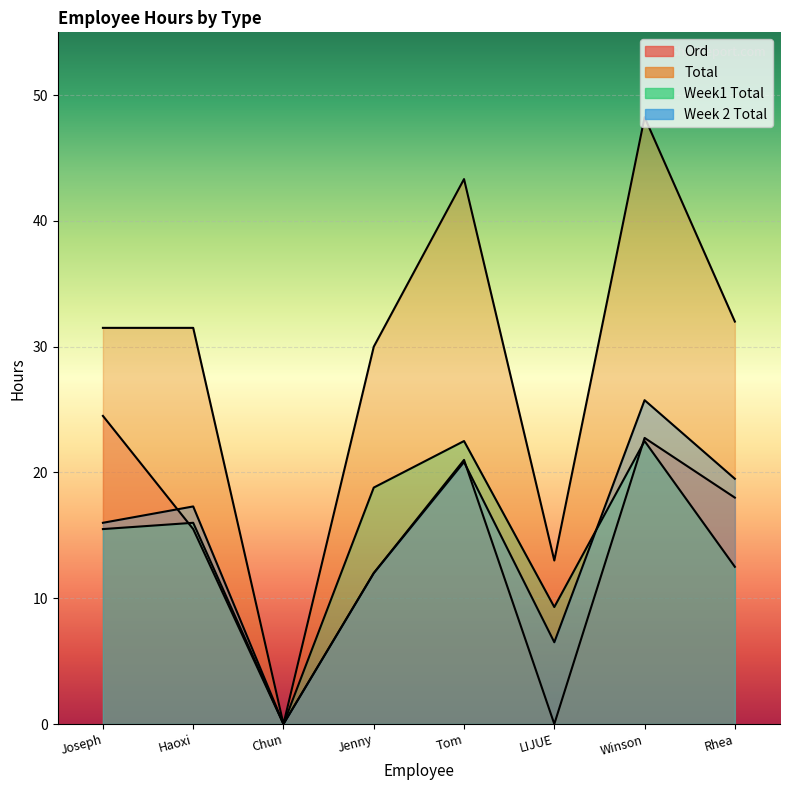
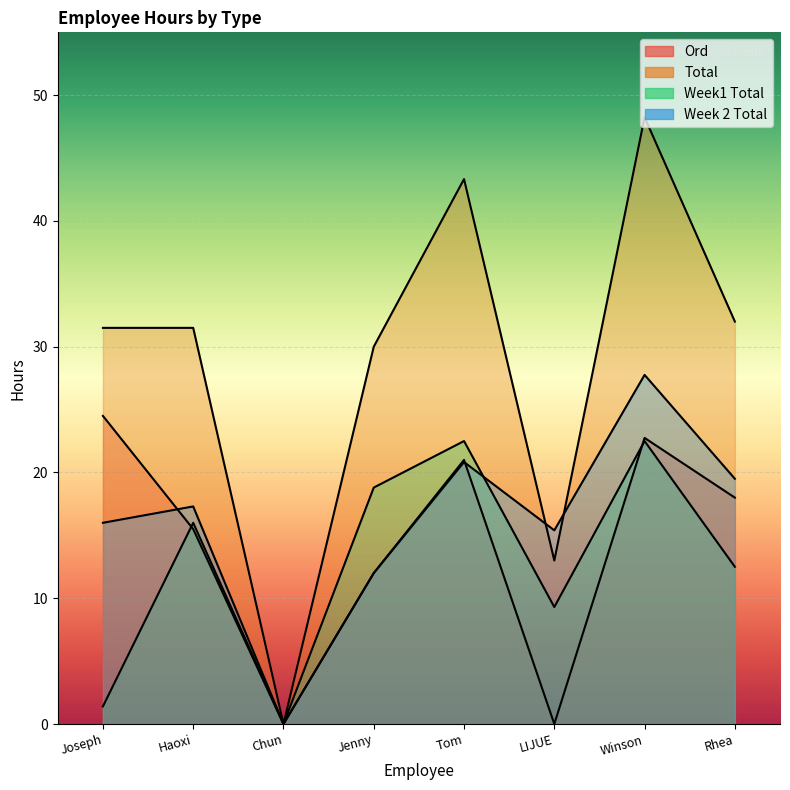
  {
    "Week1 Total": {
-     "Joseph": 15.5,
+     "Joseph": 1.4,
      "Haoxi": 16.0,
      "Jenny": 18.8,
      "Tom": 22.5,
      "LIJUE": 9.3,
      "Winson": 22.5,
      "Rhea": 12.5
    },
    "Week 2 Total": {
      "Joseph": 16.0,
      "Haoxi": 17.3,
-     "LIJUE": 6.5,
-     "Winson": 25.8,
+     "LIJUE": 15.4,
+     "Winson": 27.8,
      "Rhea": 19.5
    }
  }
